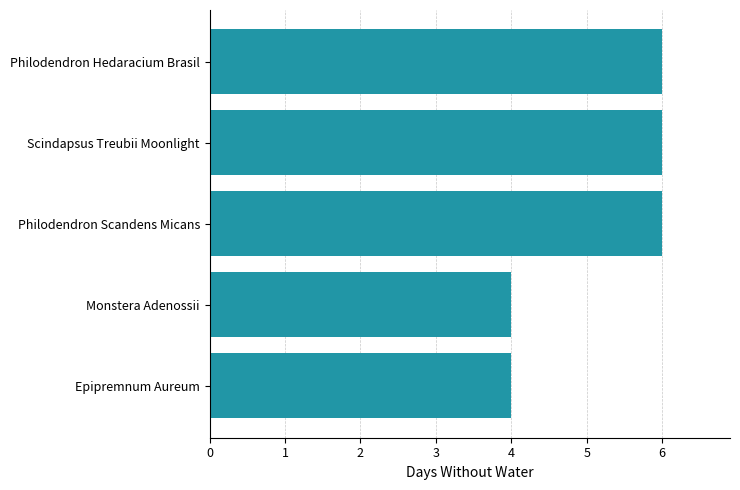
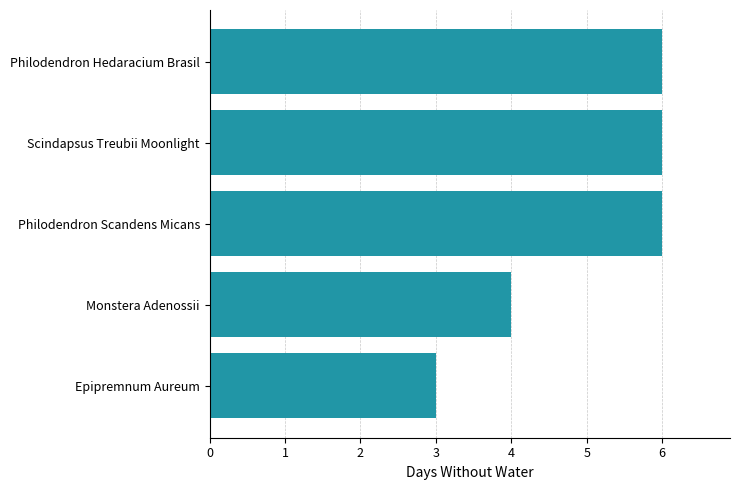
  {
    "Philodendron Hedaracium Brasil": 6,
    "Scindapsus Treubii Moonlight": 6,
    "Philodendron Scandens Micans": 6,
    "Monstera Adenossii": 4,
-   "Epipremnum Aureum": 4
+   "Epipremnum Aureum": 3
  }
